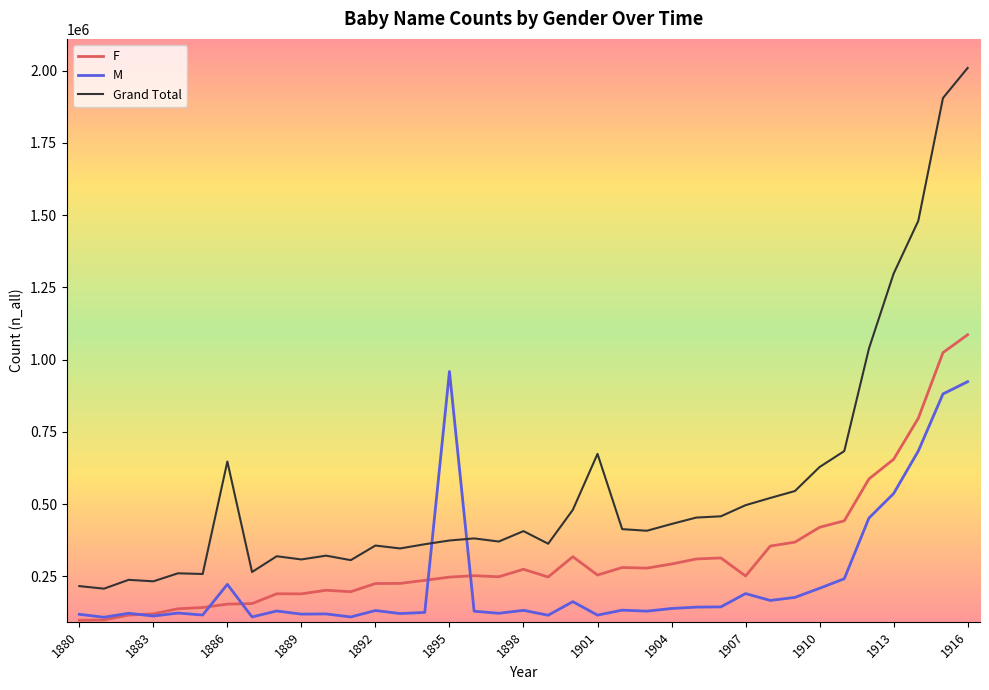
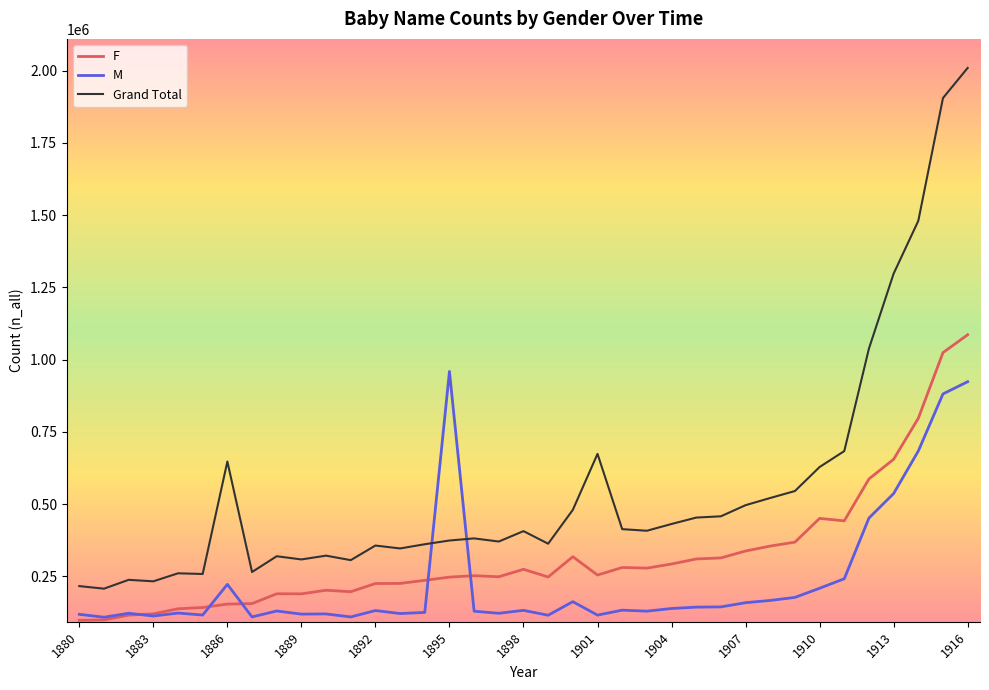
  {
    "F": {
      "1880": 100000,
      "1886": 150000,
      "1889": 190000,
      "1892": 220000,
      "1895": 250000,
      "1898": 270000,
      "1901": 250000,
      "1904": 290000,
-     "1907": 250000,
-     "1910": 420000,
+     "1907": 340000,
+     "1910": 450000,
      "1913": 650000,
      "1916": 1090000
    },
    "M": {
      "1880": 120000,
      "1886": 220000,
      "1889": 120000,
      "1892": 130000,
      "1895": 960000,
      "1898": 130000,
      "1901": 120000,
      "1904": 140000,
-     "1907": 190000,
+     "1907": 160000,
      "1910": 210000,
      "1913": 540000,
      "1916": 920000
    },
    "Grand Total": {
      "1880": 220000,
      "1883": 230000,
      "1886": 650000,
      "1889": 310000,
      "1892": 360000,
      "1895": 370000,
      "1898": 410000,
      "1901": 670000,
      "1904": 430000,
      "1907": 500000,
      "1910": 630000,
      "1913": 1300000,
      "1916": 2010000
    }
  }
